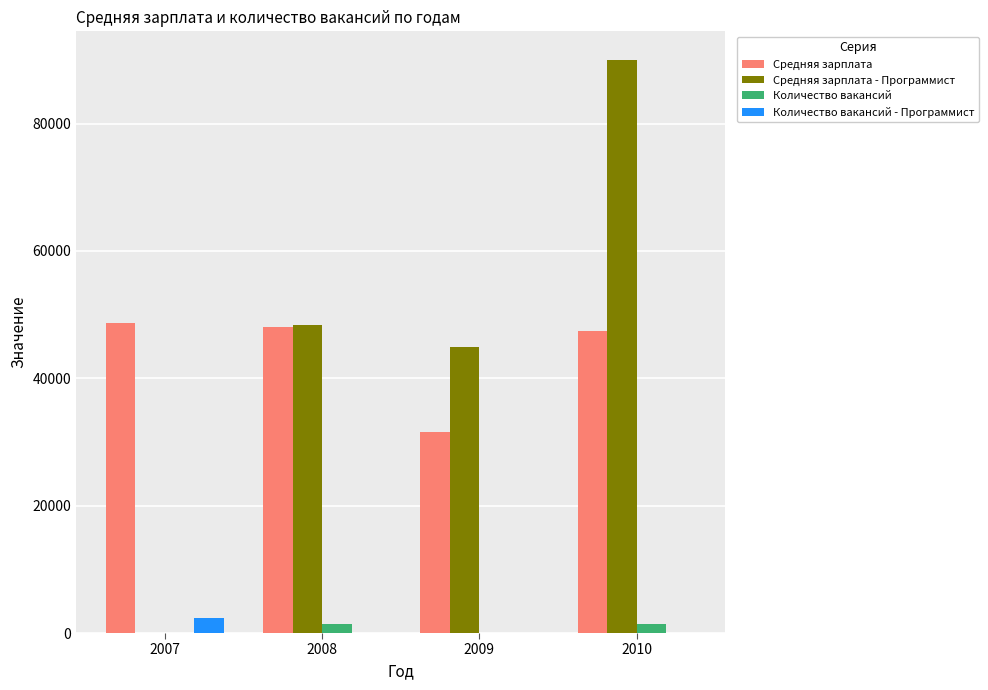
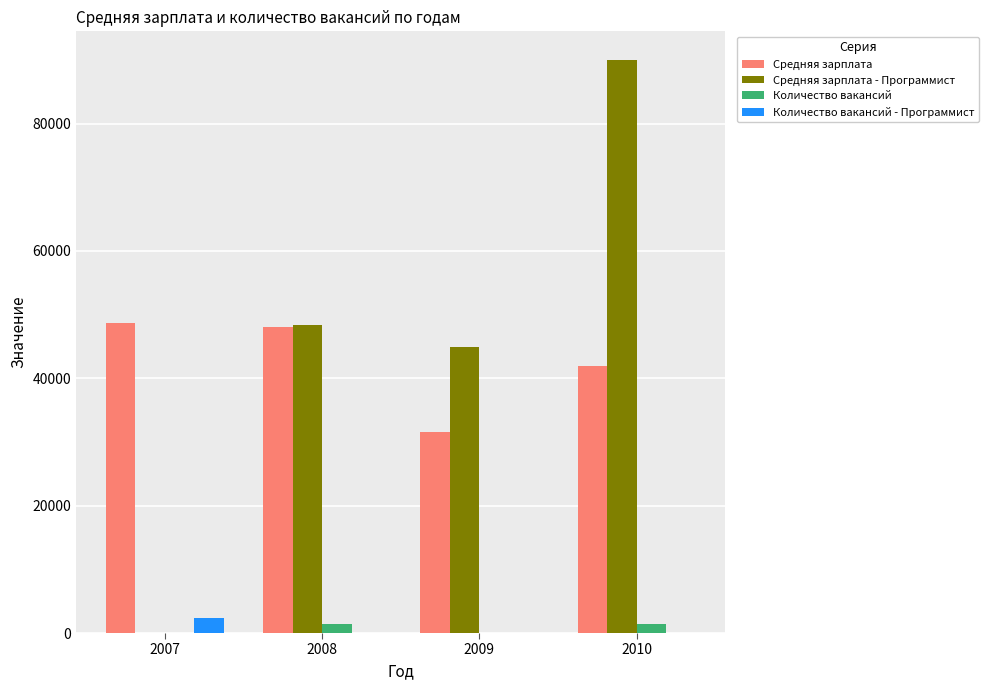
  {
    "Средняя зарплата": {
      "2007": 49000,
      "2008": 48000,
      "2009": 32000,
-     "2010": 47000
+     "2010": 42000
    },
    "Средняя зарплата - Программист": {
      "2007": 0,
      "2008": 48000,
      "2009": 45000,
      "2010": 90000
    },
    "Количество вакансий": {
      "2008": 1000,
      "2010": 1000
    },
    "Количество вакансий - Программист": {
      "2007": 2000
    }
  }
